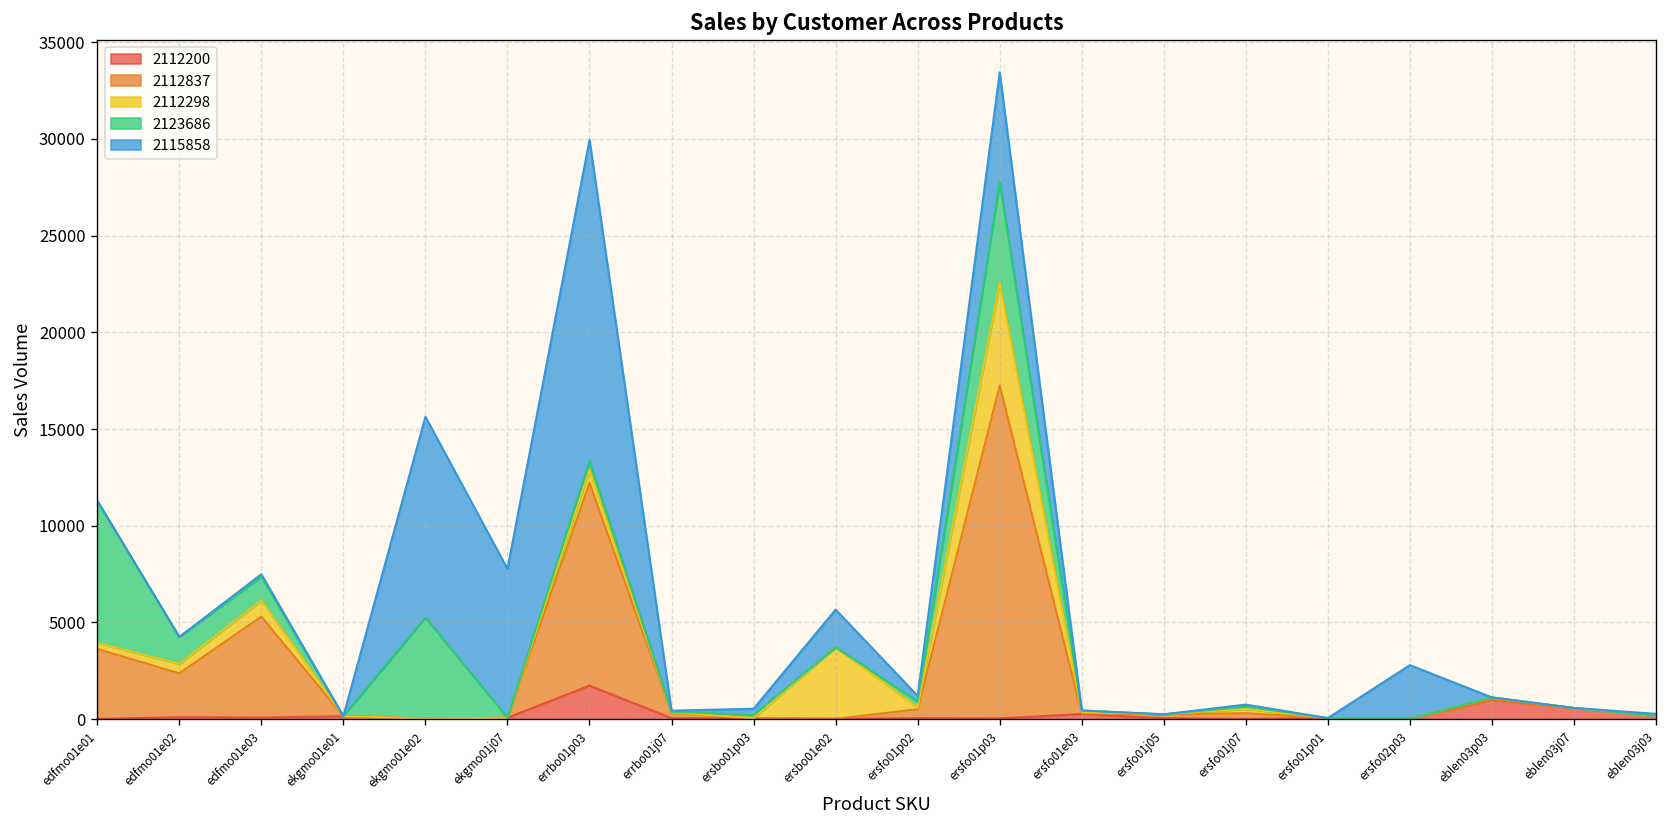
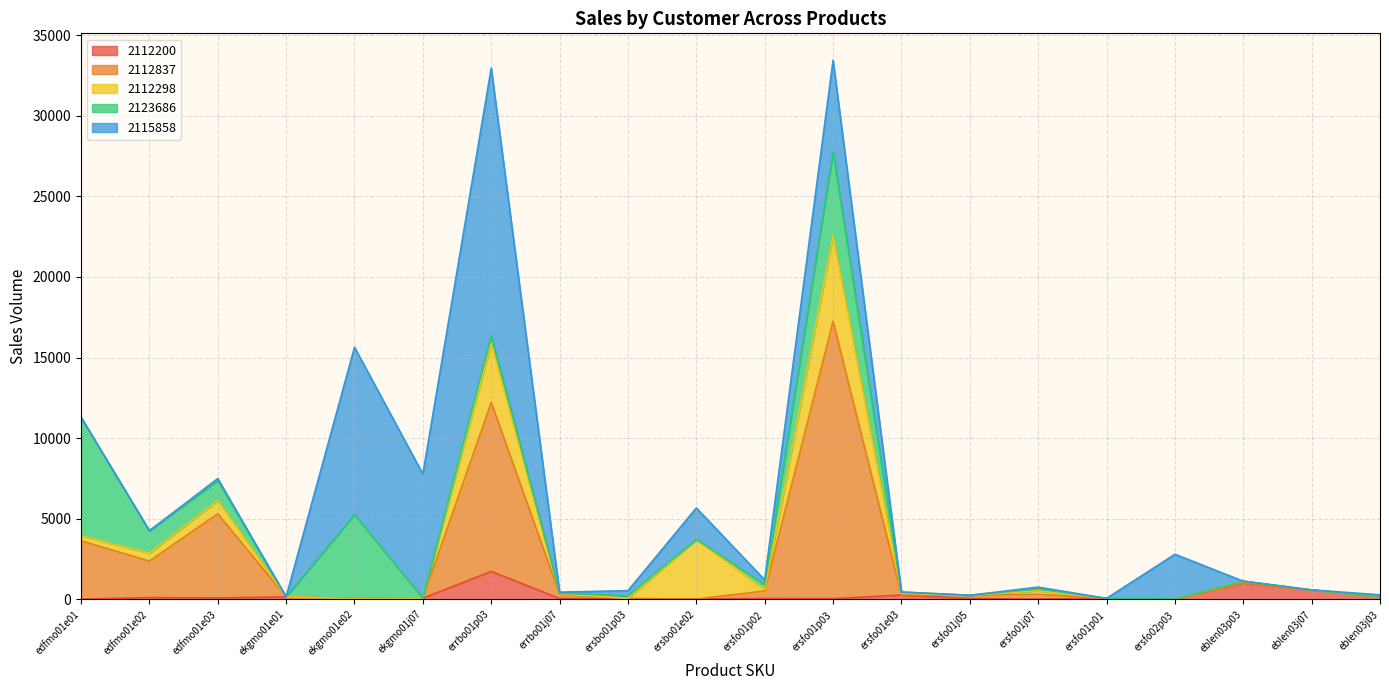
  {
    "2112298": {
      "edfmo01e01": 300,
      "edfmo01e02": 500,
      "edfmo01e03": 800,
-     "errbo01p03": 700,
+     "errbo01p03": 3700,
      "ersfo01p03": 5300
    },
    "2123686": {
      "ekgmo01e02": 5200,
      "errbo01p03": 500,
      "ersfo01p02": 300,
      "ersfo01p03": 5200
    },
    "2115858": {
      "ekgmo01e02": 10400,
      "ekgmo01j07": 7700,
      "errbo01p03": 16600,
      "ersbo01p03": 300,
      "ersbo01e02": 2000,
      "ersfo01p02": 300,
      "ersfo01p03": 5700,
      "ersfo02p03": 2800
    }
  }
